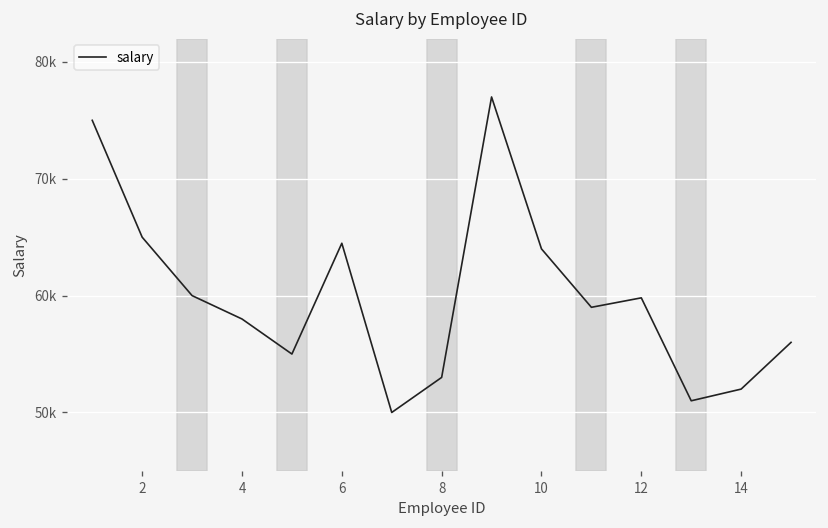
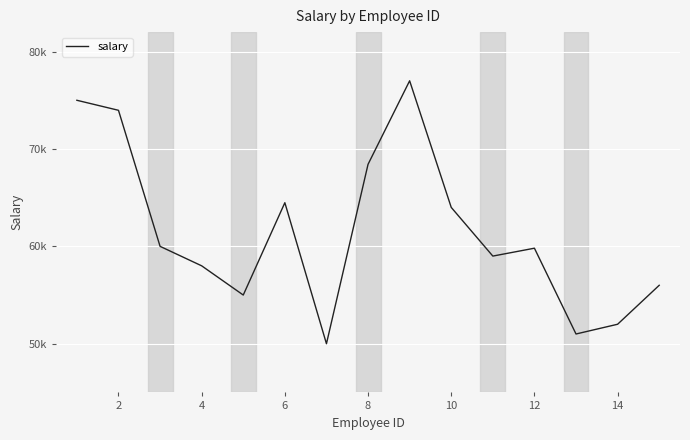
  {
-   "2": 65000,
+   "2": 74000,
    "4": 58000,
    "6": 64000,
-   "8": 53000,
+   "8": 68000,
    "10": 64000,
    "12": 60000,
    "14": 52000
  }
